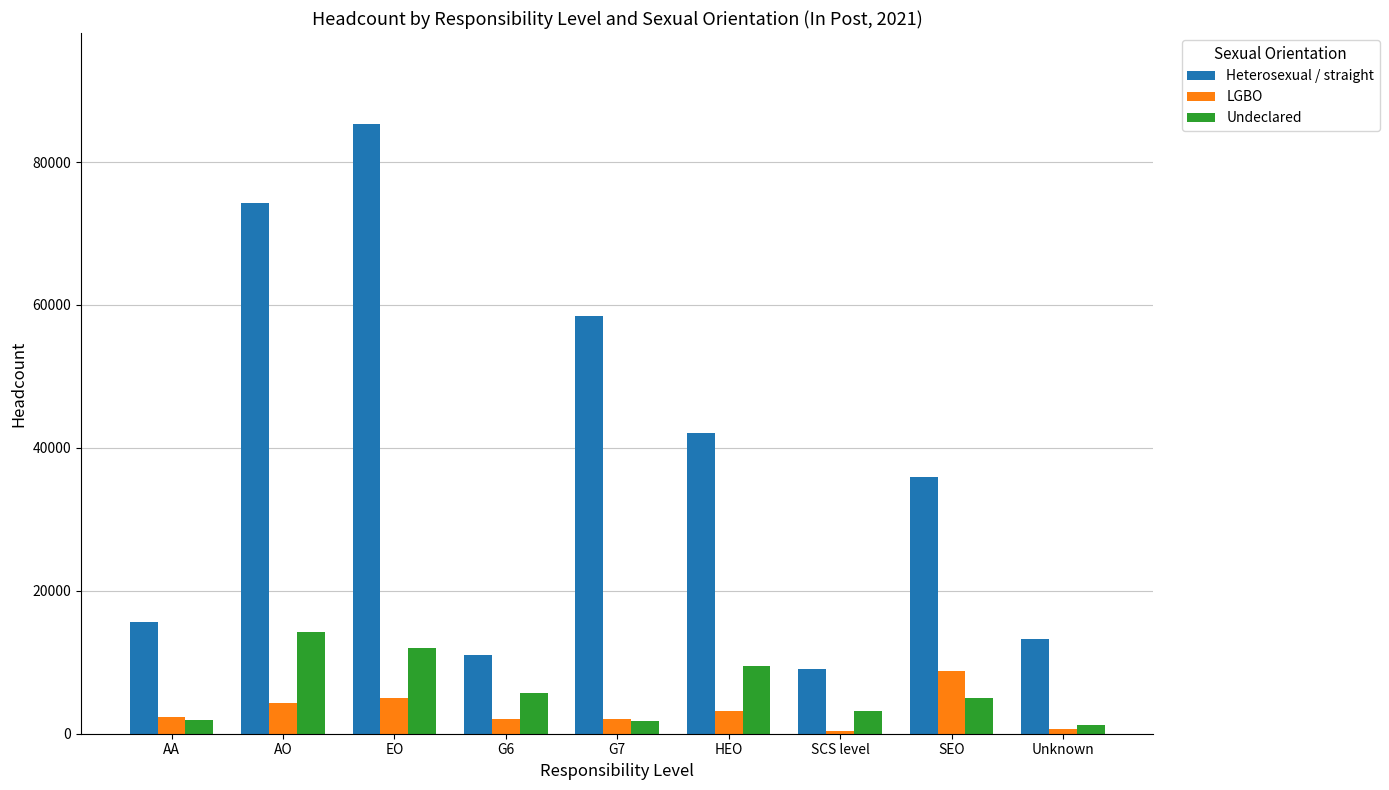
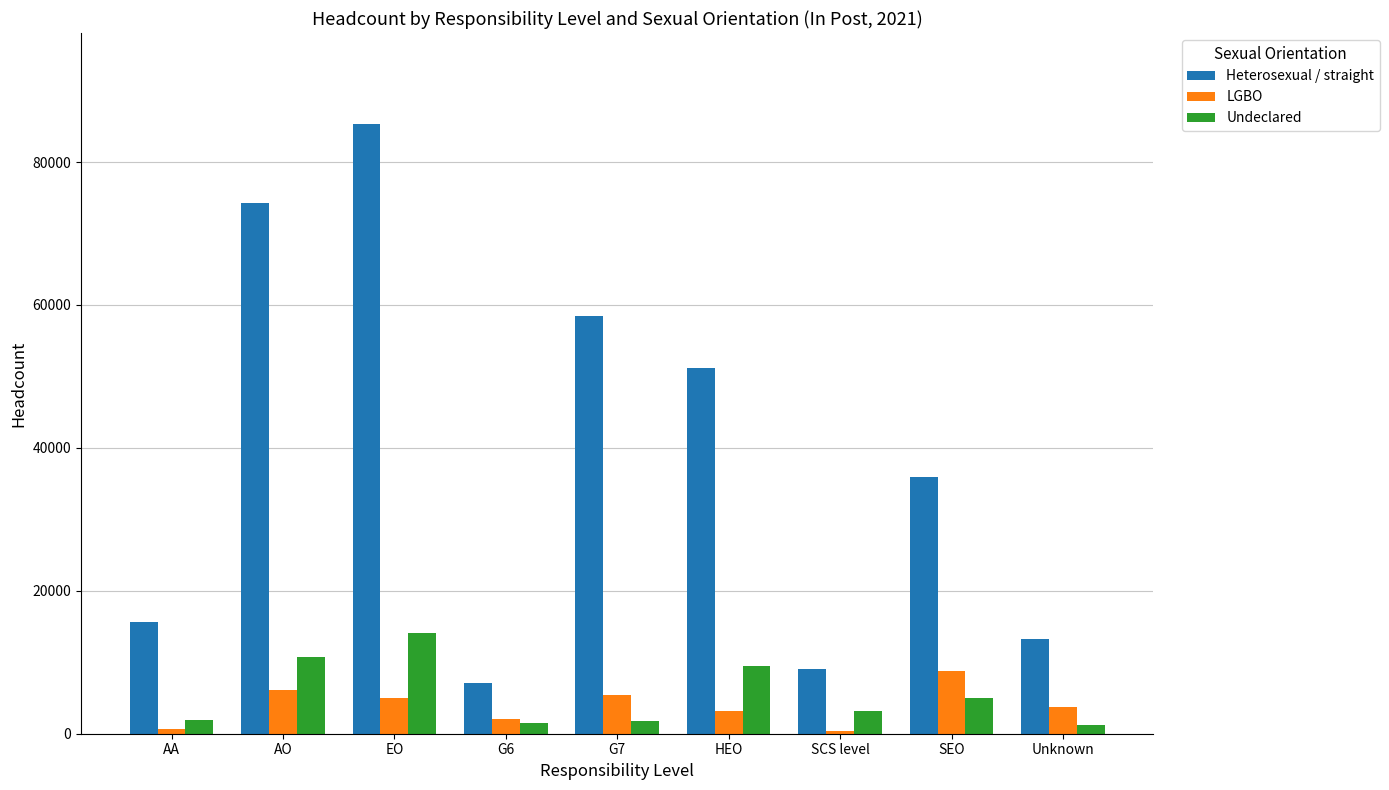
  {
    "Heterosexual / straight": {
      "AA": 16000,
      "AO": 74000,
      "EO": 85000,
-     "G6": 11000,
+     "G6": 7000,
      "G7": 58000,
-     "HEO": 42000,
+     "HEO": 51000,
      "SCS level": 9000,
      "SEO": 36000,
      "Unknown": 13000
    },
    "LGBO": {
-     "AA": 2000,
-     "AO": 4000,
+     "AA": 1000,
+     "AO": 6000,
      "EO": 5000,
      "G6": 2000,
-     "G7": 2000,
+     "G7": 5000,
      "HEO": 3000,
      "SEO": 9000,
-     "Unknown": 1000
+     "Unknown": 4000
    },
    "Undeclared": {
      "AA": 2000,
-     "AO": 14000,
-     "EO": 12000,
-     "G6": 6000,
+     "AO": 11000,
+     "EO": 14000,
+     "G6": 1000,
      "G7": 2000,
      "HEO": 9000,
      "SCS level": 3000,
      "SEO": 5000,
      "Unknown": 1000
    }
  }
